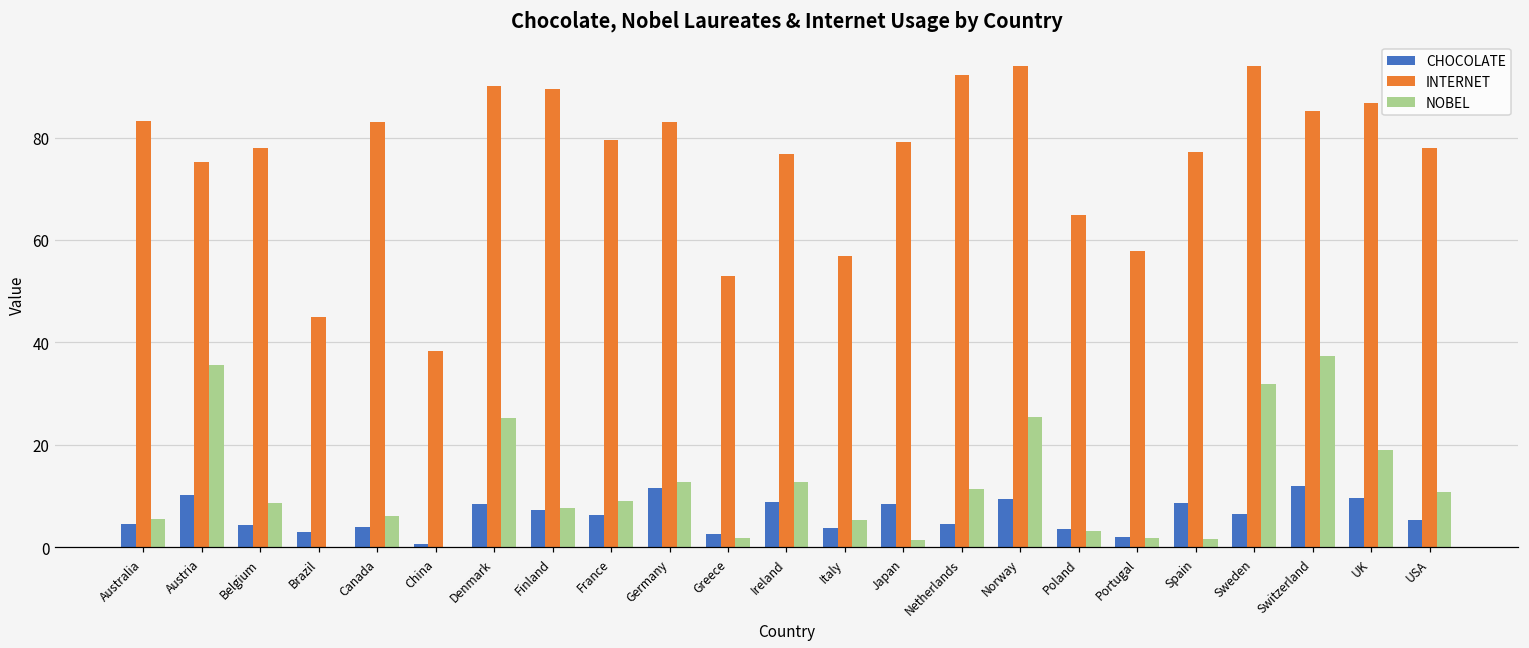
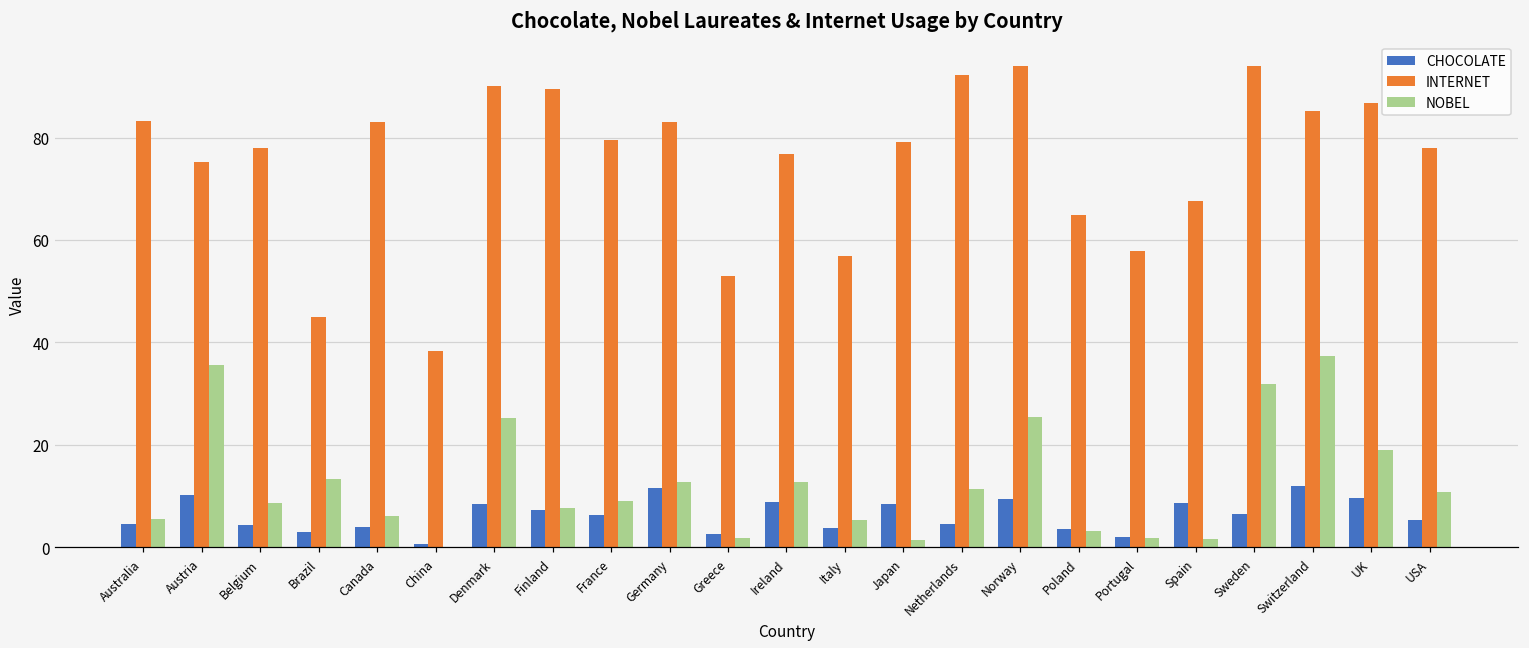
  {
    "CHOCOLATE": {
      "Australia": 5,
      "Austria": 10,
      "Belgium": 4,
      "Brazil": 3,
      "Canada": 4,
      "China": 1,
      "Denmark": 9,
      "Finland": 7,
      "France": 6,
      "Germany": 12,
      "Greece": 3,
      "Ireland": 9,
      "Italy": 4,
      "Japan": 8,
      "Netherlands": 5,
      "Norway": 9,
      "Poland": 4,
      "Portugal": 2,
      "Spain": 9,
      "Sweden": 6,
      "Switzerland": 12,
      "UK": 10,
      "USA": 5
    },
    "INTERNET": {
      "Australia": 83,
      "Austria": 75,
      "Belgium": 78,
      "Brazil": 45,
      "Canada": 83,
      "China": 38,
      "Denmark": 90,
      "Finland": 89,
      "France": 80,
      "Germany": 83,
      "Greece": 53,
      "Ireland": 77,
      "Italy": 57,
      "Japan": 79,
      "Netherlands": 92,
      "Norway": 94,
      "Poland": 65,
      "Portugal": 58,
-     "Spain": 77,
+     "Spain": 68,
      "Sweden": 94,
      "Switzerland": 85,
      "UK": 87,
      "USA": 78
    },
    "NOBEL": {
      "Australia": 6,
      "Austria": 36,
      "Belgium": 9,
-     "Brazil": 0,
+     "Brazil": 13,
      "Canada": 6,
      "Denmark": 25,
      "Finland": 8,
      "France": 9,
      "Germany": 13,
      "Greece": 2,
      "Ireland": 13,
      "Italy": 5,
      "Japan": 2,
      "Netherlands": 11,
      "Norway": 26,
      "Poland": 3,
      "Portugal": 2,
      "Spain": 2,
      "Sweden": 32,
      "Switzerland": 37,
      "UK": 19,
      "USA": 11
    }
  }
